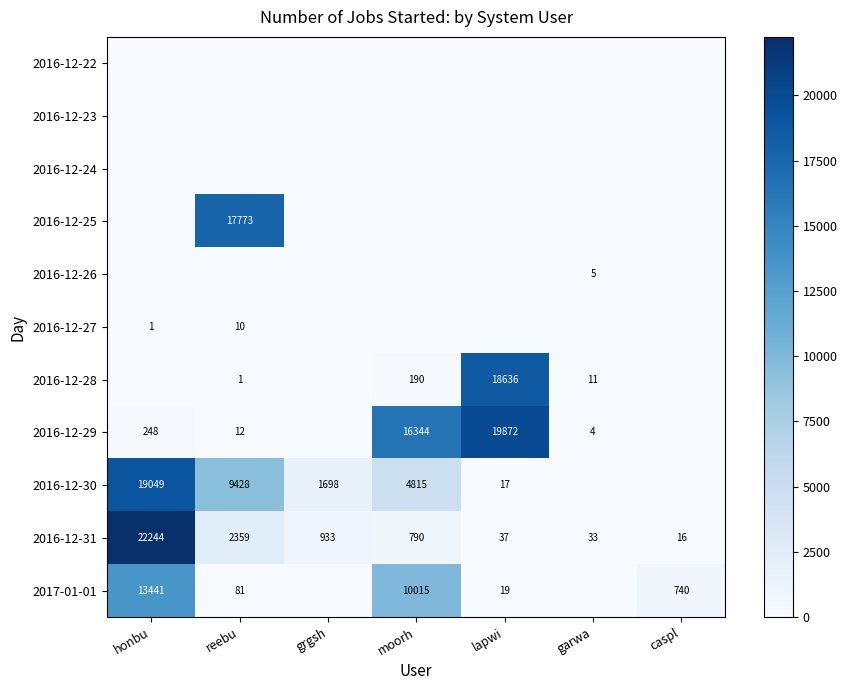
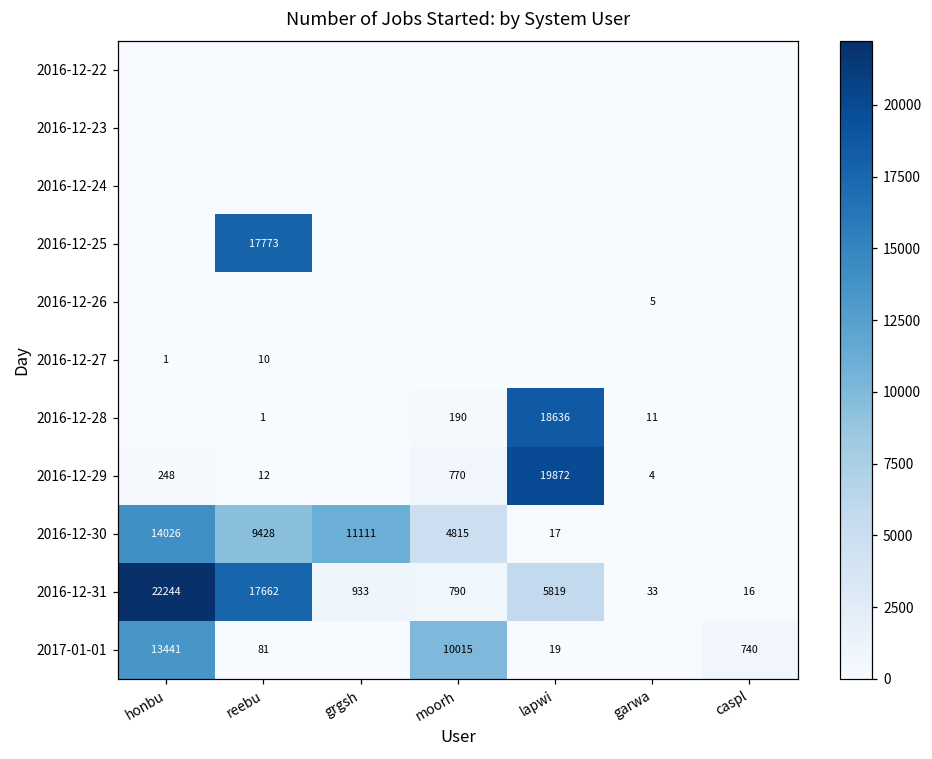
  {
    "2016-12-25": {
      "reebu": 17773
    },
    "2016-12-26": {
      "garwa": 5
    },
    "2016-12-27": {
      "honbu": 1,
      "reebu": 10
    },
    "2016-12-28": {
      "reebu": 1,
      "moorh": 190,
      "lapwi": 18636,
      "garwa": 11
    },
    "2016-12-29": {
      "honbu": 248,
      "reebu": 12,
-     "moorh": 16344,
+     "moorh": 770,
      "lapwi": 19872,
      "garwa": 4
    },
    "2016-12-30": {
-     "honbu": 19049,
+     "honbu": 14026,
      "reebu": 9428,
-     "grgsh": 1698,
+     "grgsh": 11111,
      "moorh": 4815,
      "lapwi": 17
    },
    "2016-12-31": {
      "honbu": 22244,
-     "reebu": 2359,
+     "reebu": 17662,
      "grgsh": 933,
      "moorh": 790,
-     "lapwi": 37,
+     "lapwi": 5819,
      "garwa": 33,
      "caspl": 16
    },
    "2017-01-01": {
      "honbu": 13441,
      "reebu": 81,
      "moorh": 10015,
      "lapwi": 19,
      "caspl": 740
    }
  }
